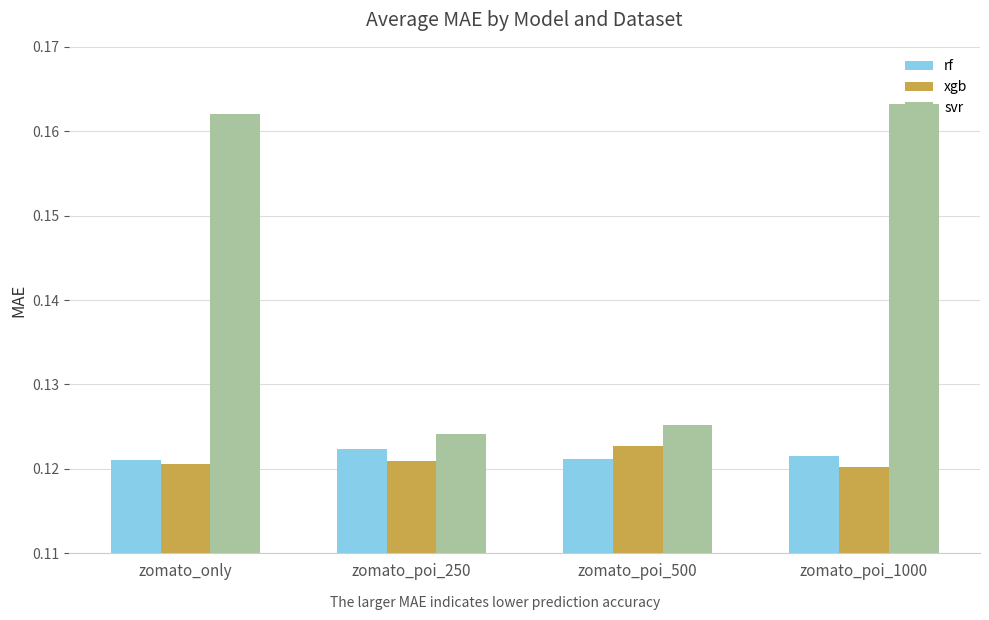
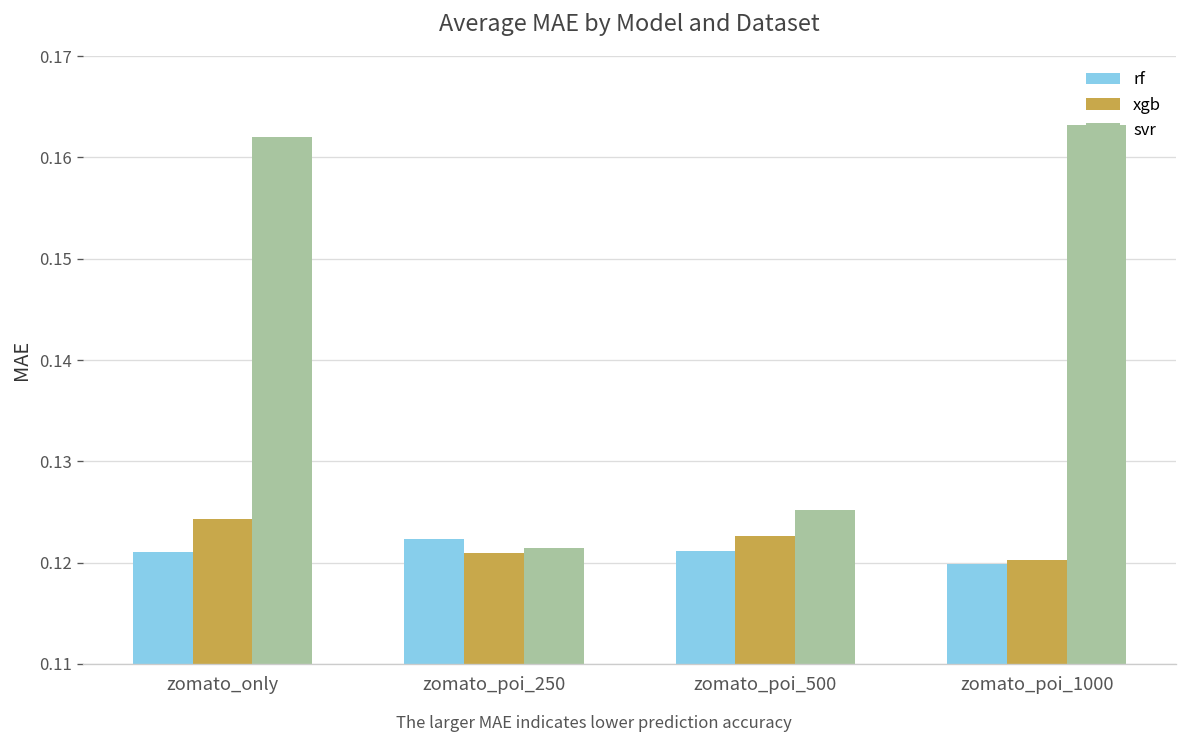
  {
    "rf": {
      "zomato_only": 0.121,
      "zomato_poi_250": 0.122,
      "zomato_poi_500": 0.121,
-     "zomato_poi_1000": 0.122
+     "zomato_poi_1000": 0.120
    },
    "xgb": {
-     "zomato_only": 0.121,
+     "zomato_only": 0.124,
      "zomato_poi_250": 0.121,
      "zomato_poi_500": 0.123,
      "zomato_poi_1000": 0.120
    },
    "svr": {
      "zomato_only": 0.162,
-     "zomato_poi_250": 0.124,
+     "zomato_poi_250": 0.121,
      "zomato_poi_500": 0.125,
      "zomato_poi_1000": 0.163
    }
  }
